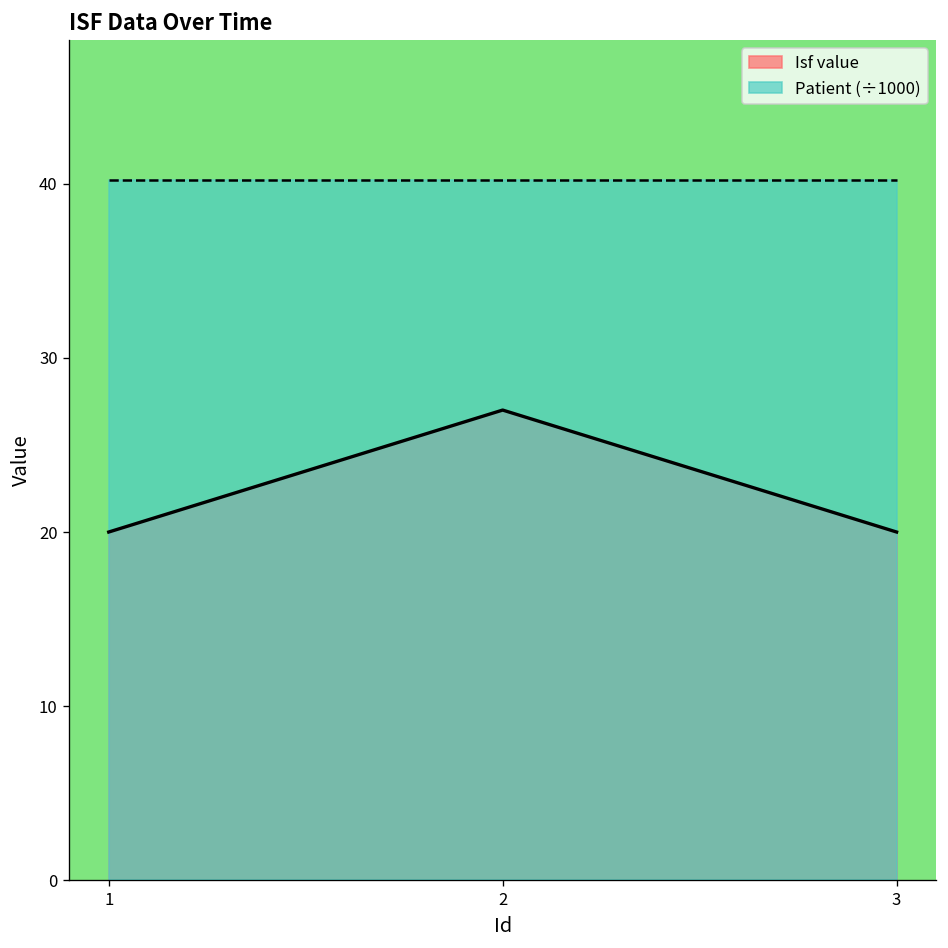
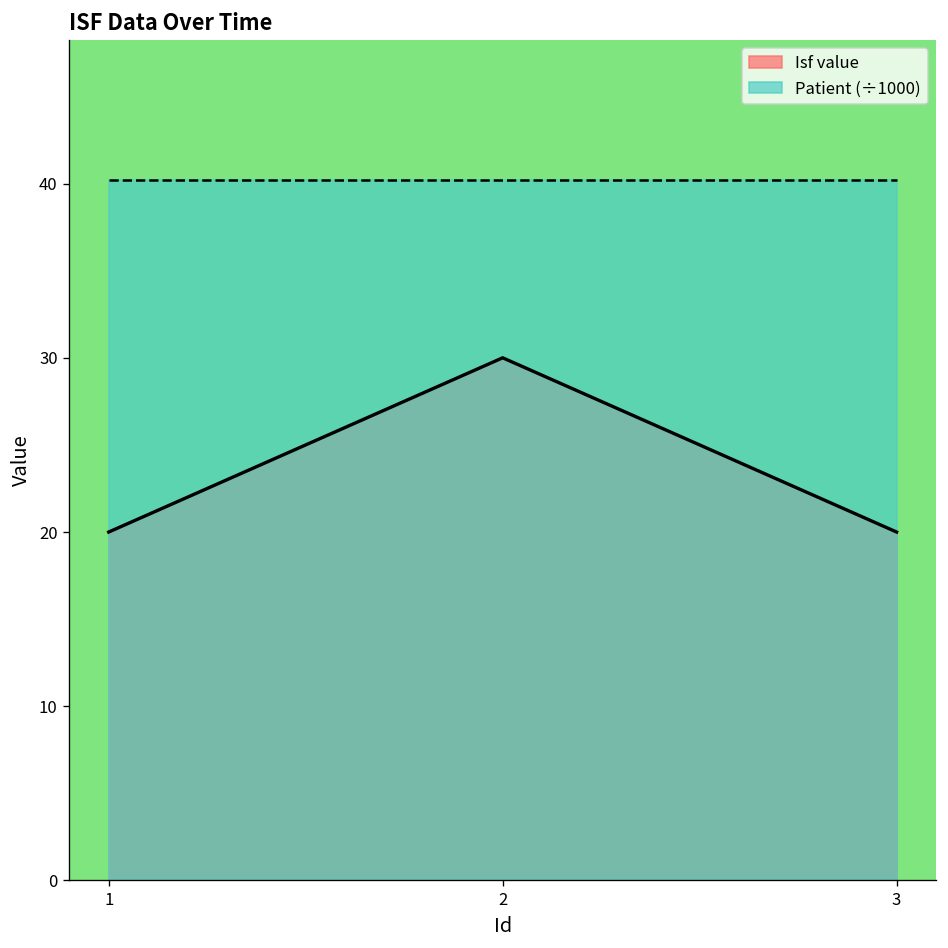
  {
    "Isf value": {
      "1": 20,
-     "2": 27,
+     "2": 30,
      "3": 20
    },
    "Patient (÷1000)": {
      "1": 40.2,
      "2": 40.2,
      "3": 40.2
    }
  }
